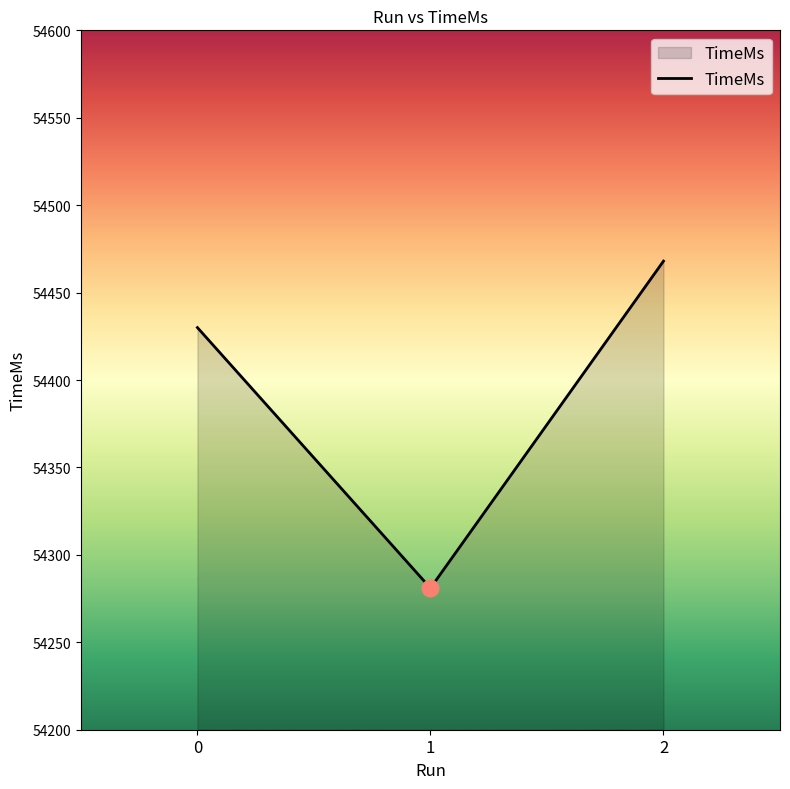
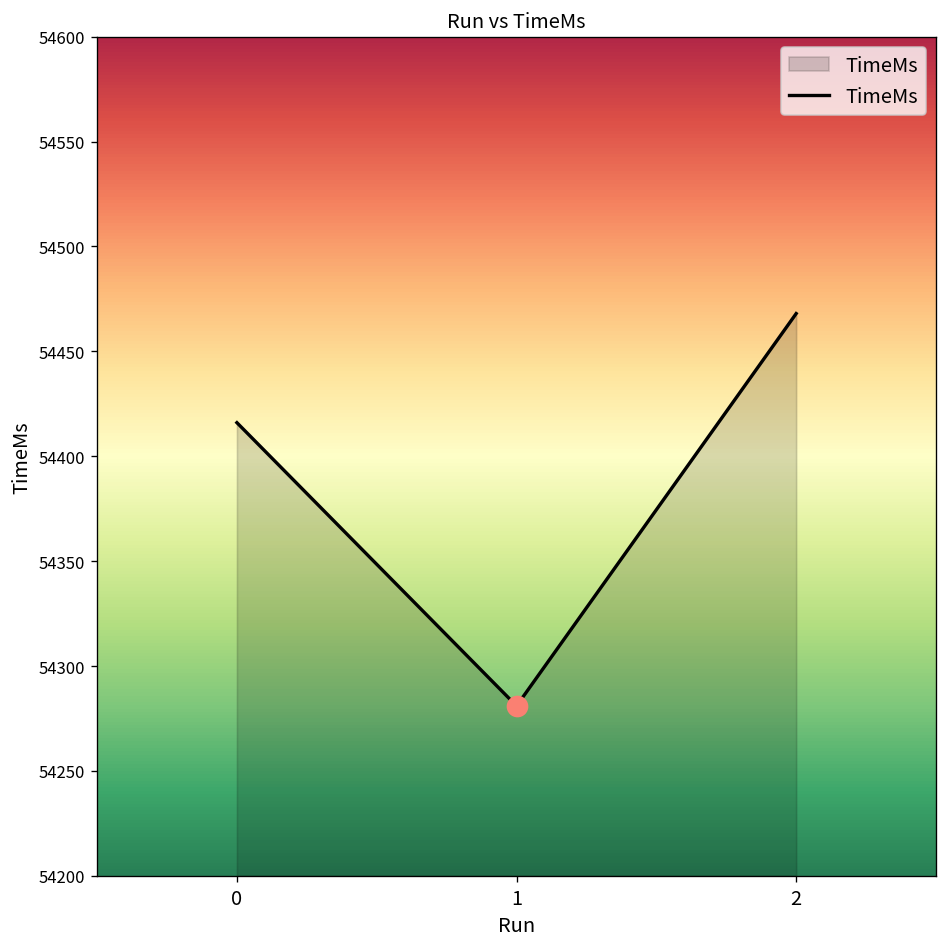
  {
    "TimeMs": {
-     "0": 54430,
+     "0": 54416,
      "2": 54468
    }
  }
